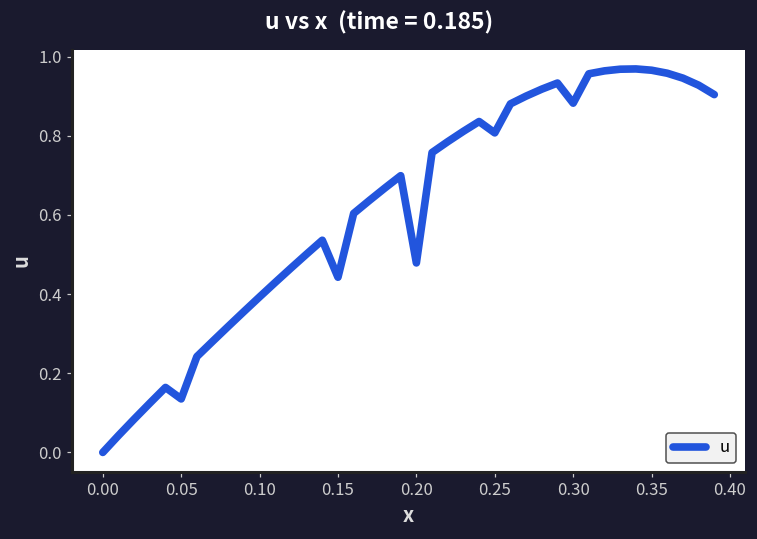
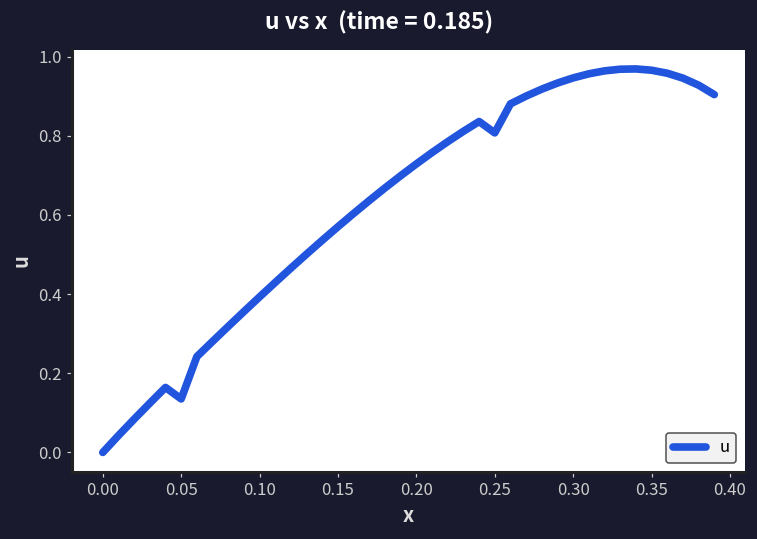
  {
    "0.00": 0.00,
    "0.05": 0.14,
    "0.10": 0.39,
-   "0.15": 0.44,
-   "0.20": 0.48,
+   "0.15": 0.57,
+   "0.20": 0.73,
    "0.25": 0.81,
-   "0.30": 0.88,
+   "0.30": 0.95,
    "0.35": 0.97
  }
